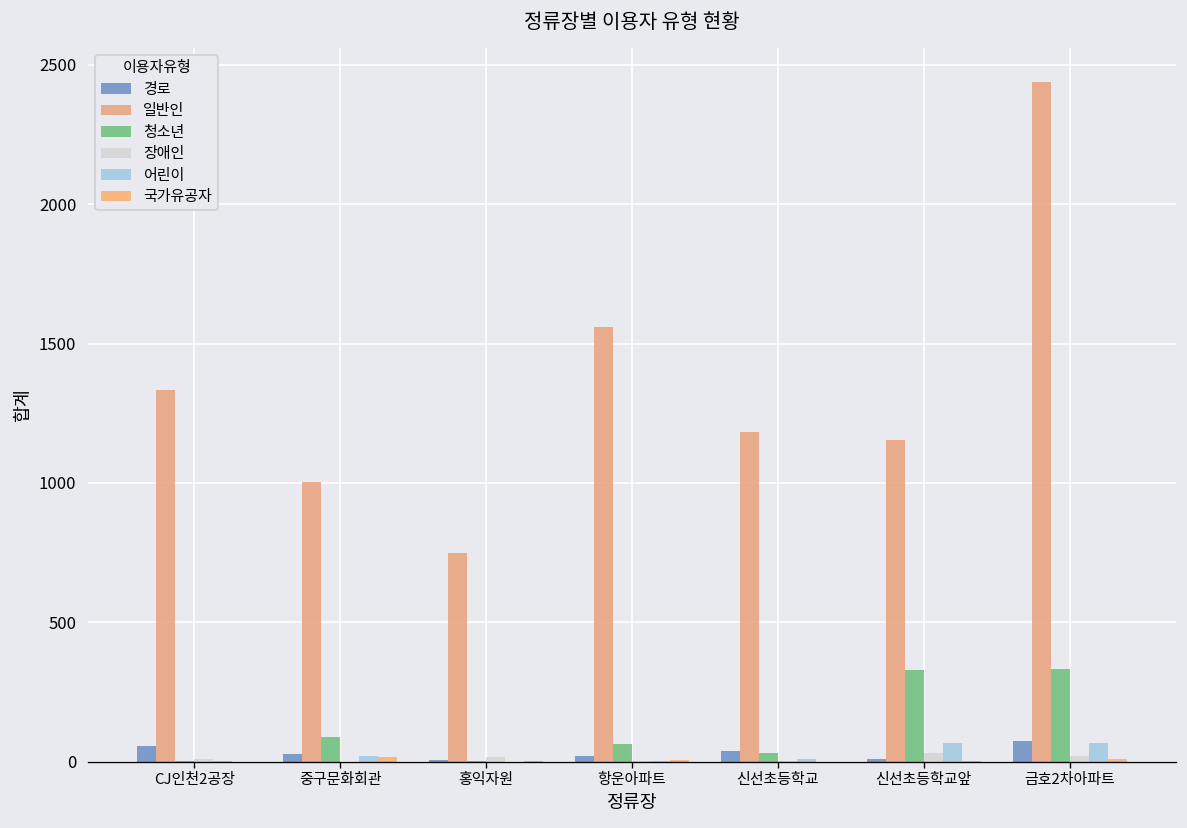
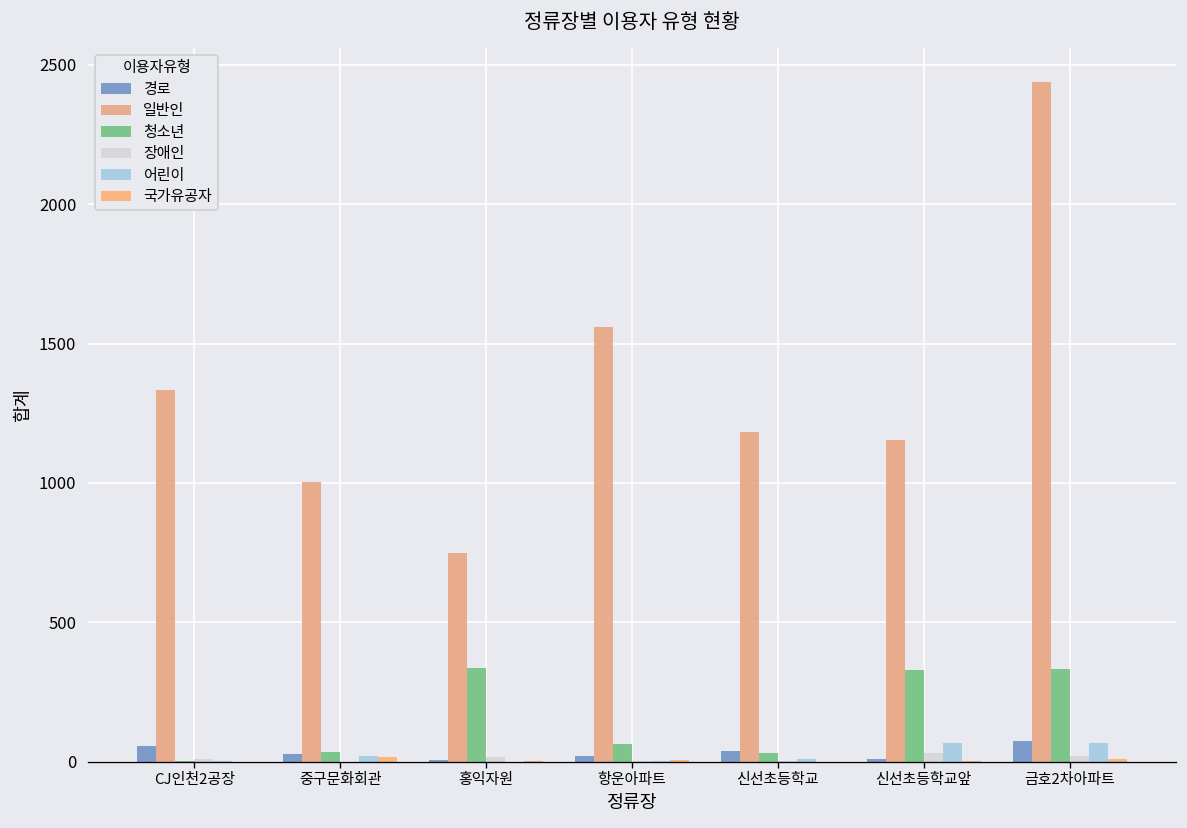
  {
    "경로": {
      "CJ인천2공장": 60,
      "중구문화회관": 30,
      "항운아파트": 20,
      "신선초등학교": 40,
      "금호2차아파트": 80
    },
    "청소년": {
-     "중구문화회관": 90,
-     "홍익자원": 0,
+     "중구문화회관": 40,
+     "홍익자원": 340,
      "항운아파트": 60,
      "신선초등학교": 30,
      "신선초등학교앞": 330,
      "금호2차아파트": 330
    }
  }
